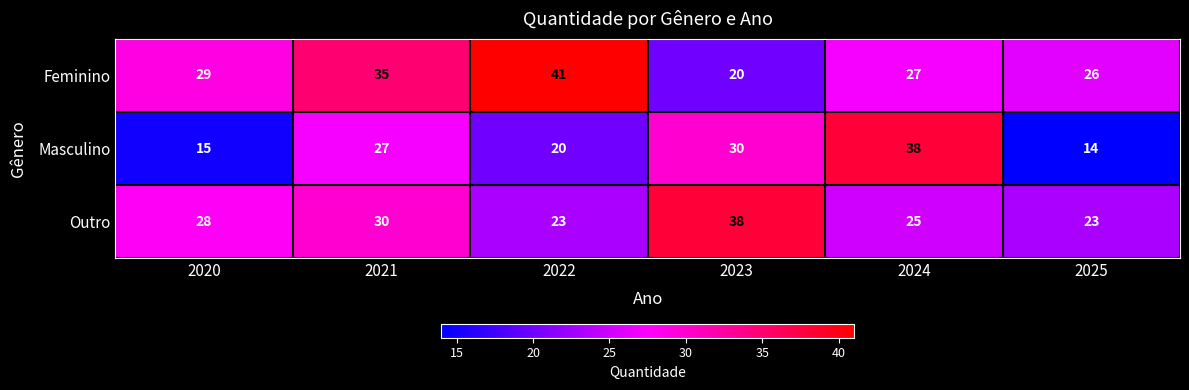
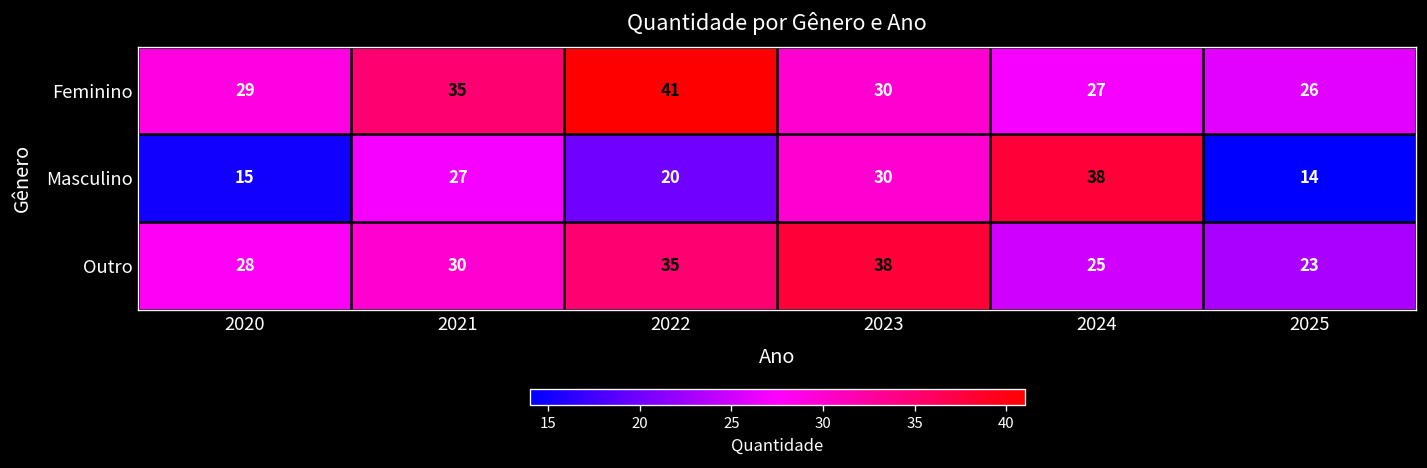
  {
    "Feminino": {
      "2020": 29,
      "2021": 35,
      "2022": 41,
-     "2023": 20,
+     "2023": 30,
      "2024": 27,
      "2025": 26
    },
    "Masculino": {
      "2020": 15,
      "2021": 27,
      "2022": 20,
      "2023": 30,
      "2024": 38,
      "2025": 14
    },
    "Outro": {
      "2020": 28,
      "2021": 30,
-     "2022": 23,
+     "2022": 35,
      "2023": 38,
      "2024": 25,
      "2025": 23
    }
  }
